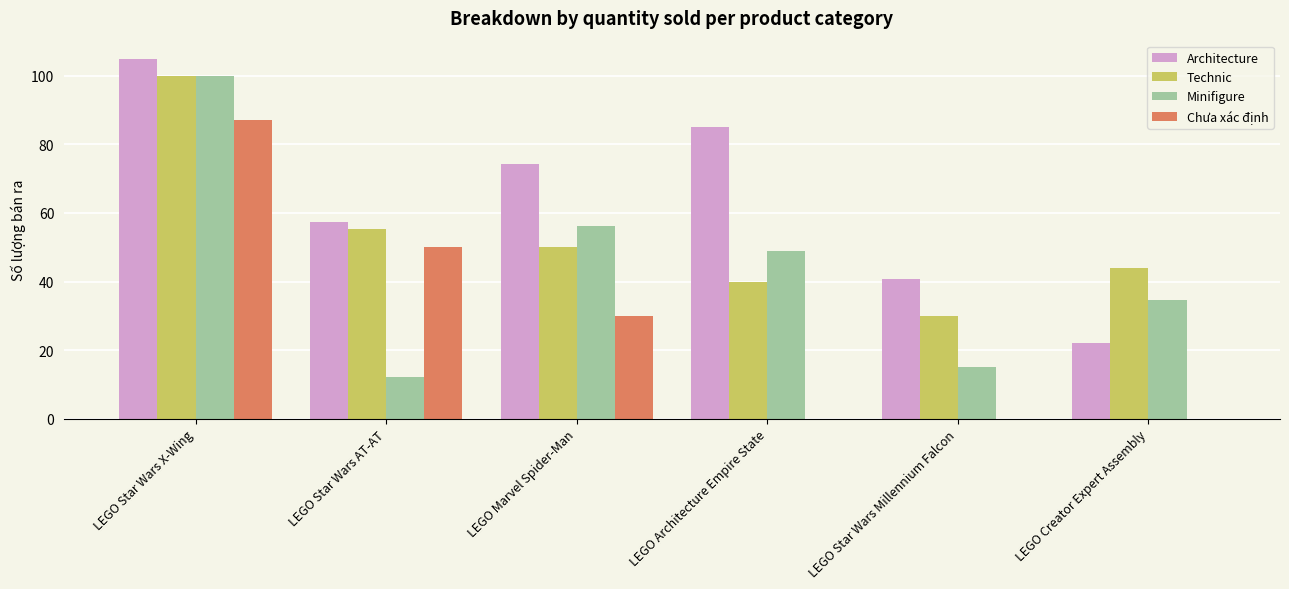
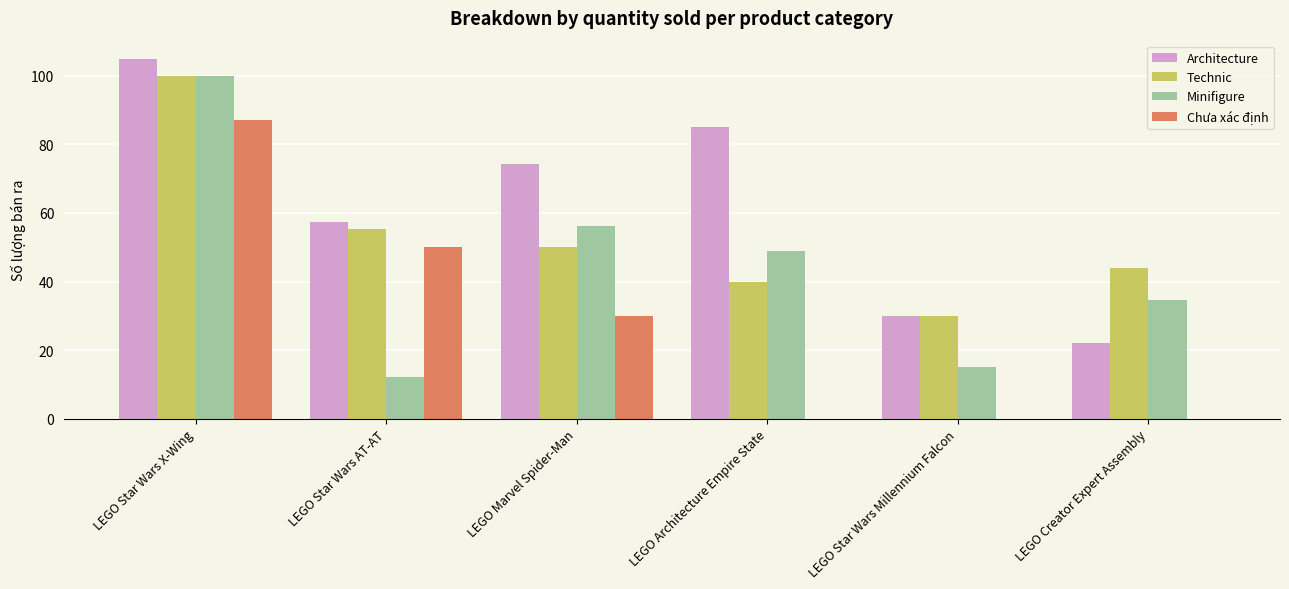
  {
    "Architecture": {
      "LEGO Star Wars X-Wing": 105,
      "LEGO Star Wars AT-AT": 58,
      "LEGO Marvel Spider-Man": 74,
      "LEGO Architecture Empire State": 85,
-     "LEGO Star Wars Millennium Falcon": 41,
+     "LEGO Star Wars Millennium Falcon": 30,
      "LEGO Creator Expert Assembly": 22
    },
    "Technic": {
      "LEGO Star Wars X-Wing": 100,
      "LEGO Star Wars AT-AT": 55,
      "LEGO Marvel Spider-Man": 50,
      "LEGO Architecture Empire State": 40,
      "LEGO Star Wars Millennium Falcon": 30,
      "LEGO Creator Expert Assembly": 44
    },
    "Minifigure": {
      "LEGO Star Wars X-Wing": 100,
      "LEGO Star Wars AT-AT": 12,
      "LEGO Marvel Spider-Man": 56,
      "LEGO Architecture Empire State": 49,
      "LEGO Star Wars Millennium Falcon": 15,
      "LEGO Creator Expert Assembly": 35
    },
    "Chưa xác định": {
      "LEGO Star Wars X-Wing": 87,
      "LEGO Star Wars AT-AT": 50,
      "LEGO Marvel Spider-Man": 30,
      "LEGO Architecture Empire State": 0,
      "LEGO Star Wars Millennium Falcon": 0,
      "LEGO Creator Expert Assembly": 0
    }
  }
